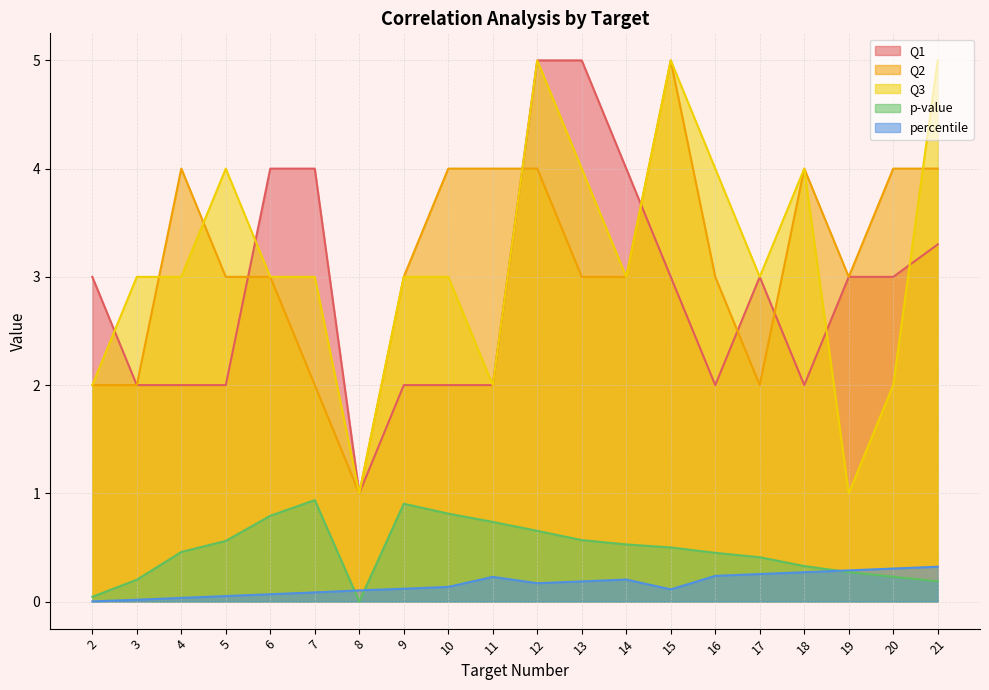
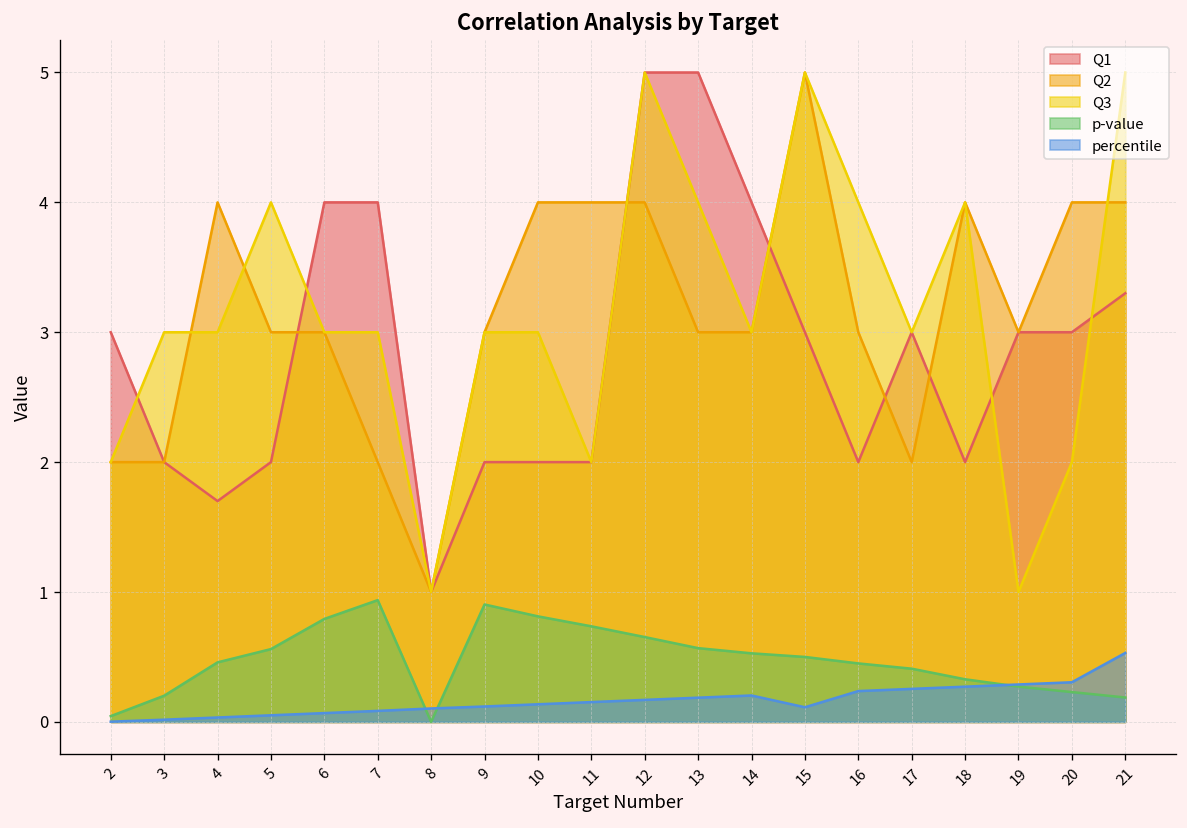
  {
    "Q1": {
      "2": 3.0,
-     "4": 2.0,
+     "4": 1.7,
      "5": 2.0,
      "6": 4.0,
      "7": 4.0,
      "9": 2.0,
      "10": 2.0,
      "13": 5.0,
      "14": 4.0,
      "15": 3.0,
      "16": 2.0,
      "18": 2.0,
      "20": 3.0,
      "21": 3.3
    },
    "p-value": {
      "2": 0.04,
      "3": 0.20,
      "4": 0.46,
      "5": 0.56,
      "6": 0.79,
      "7": 0.94,
      "8": 0.00,
      "9": 0.90,
      "10": 0.81,
      "11": 0.74,
      "12": 0.65,
      "13": 0.57,
      "14": 0.53,
      "15": 0.50,
      "16": 0.45,
      "17": 0.41,
      "18": 0.33,
      "20": 0.23,
      "21": 0.19
    },
    "percentile": {
      "2": 0.00,
      "3": 0.02,
      "4": 0.03,
      "5": 0.05,
      "6": 0.07,
      "7": 0.08,
      "8": 0.10,
      "9": 0.12,
      "10": 0.14,
-     "11": 0.23,
+     "11": 0.15,
      "12": 0.17,
      "13": 0.19,
      "14": 0.20,
      "15": 0.11,
      "16": 0.24,
      "17": 0.25,
      "18": 0.27,
      "20": 0.31,
-     "21": 0.32
+     "21": 0.53
    }
  }
